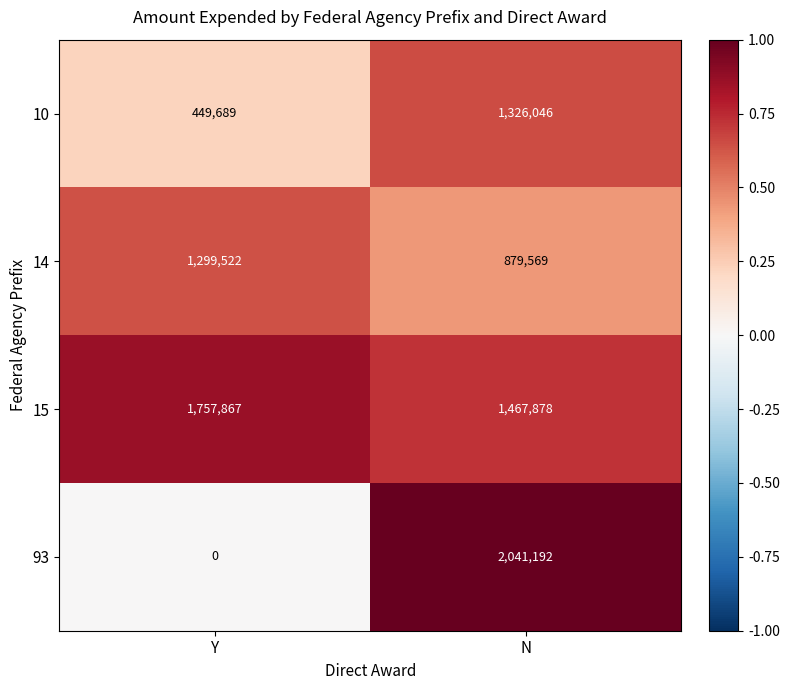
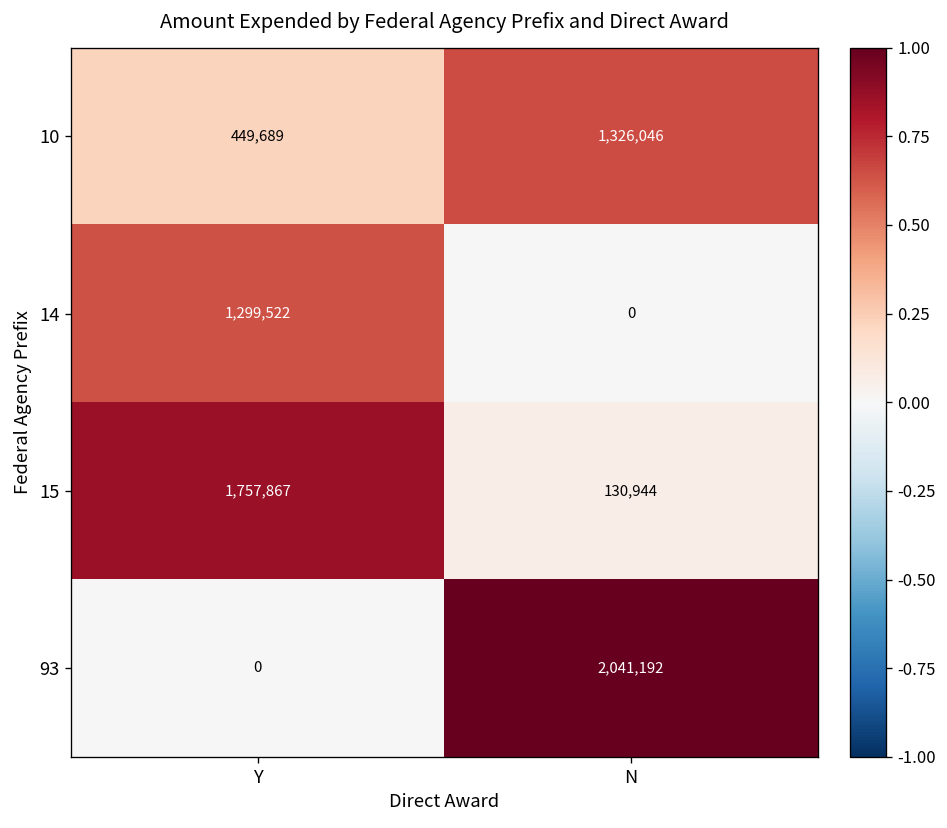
  {
    "10": {
      "Y": "449,689",
      "N": "1,326,046"
    },
    "14": {
      "Y": "1,299,522",
-     "N": "879,569"
+     "N": "0"
    },
    "15": {
      "Y": "1,757,867",
-     "N": "1,467,878"
+     "N": "130,944"
    },
    "93": {
      "Y": "0",
      "N": "2,041,192"
    }
  }
